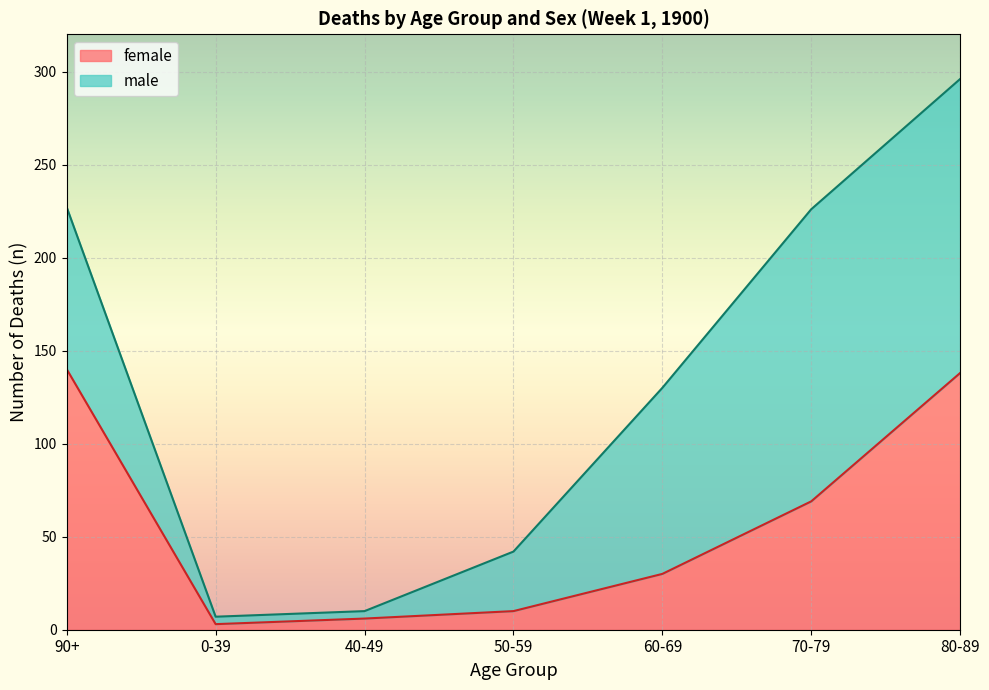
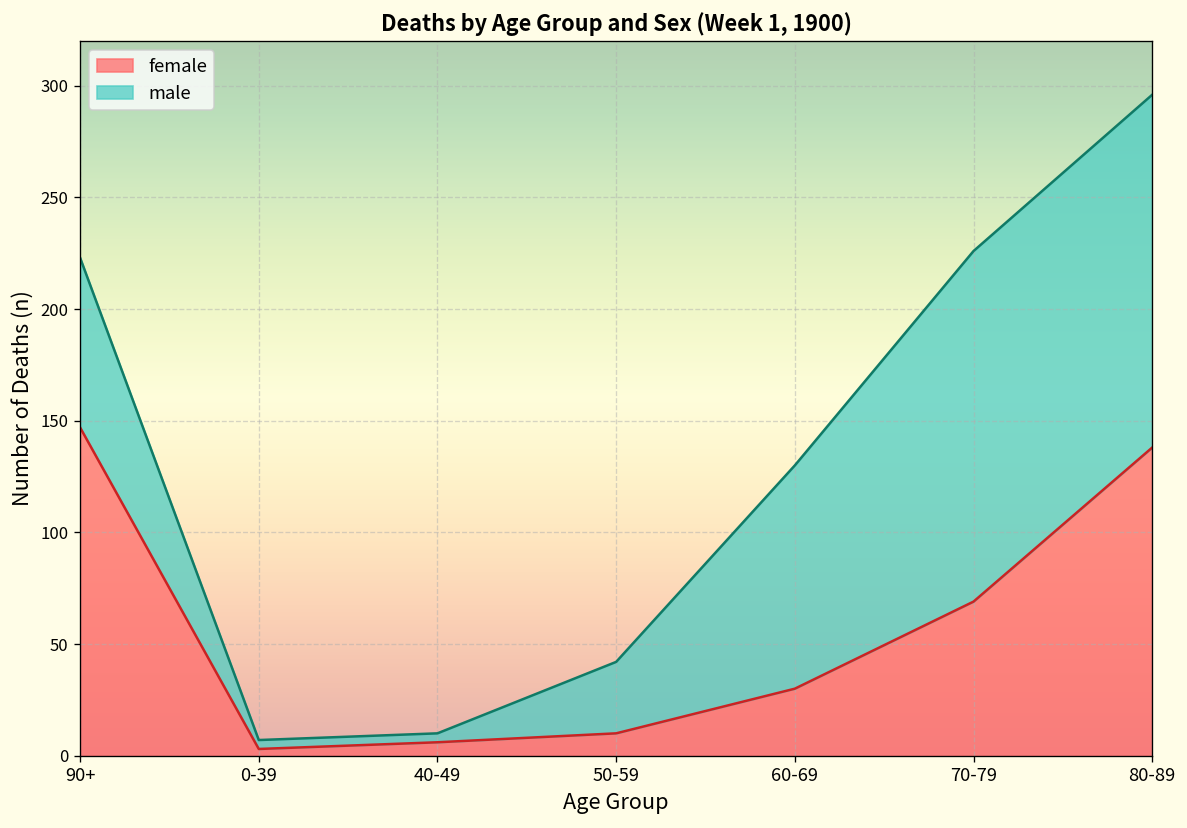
  {
    "female": {
-     "90+": 140,
+     "90+": 147,
      "0-39": 3,
      "40-49": 6,
      "50-59": 10,
      "60-69": 30,
      "70-79": 69,
      "80-89": 138
    },
    "male": {
-     "90+": 87,
+     "90+": 76,
      "0-39": 4,
      "40-49": 4,
      "50-59": 32,
      "60-69": 100,
      "70-79": 157,
      "80-89": 158
    }
  }
